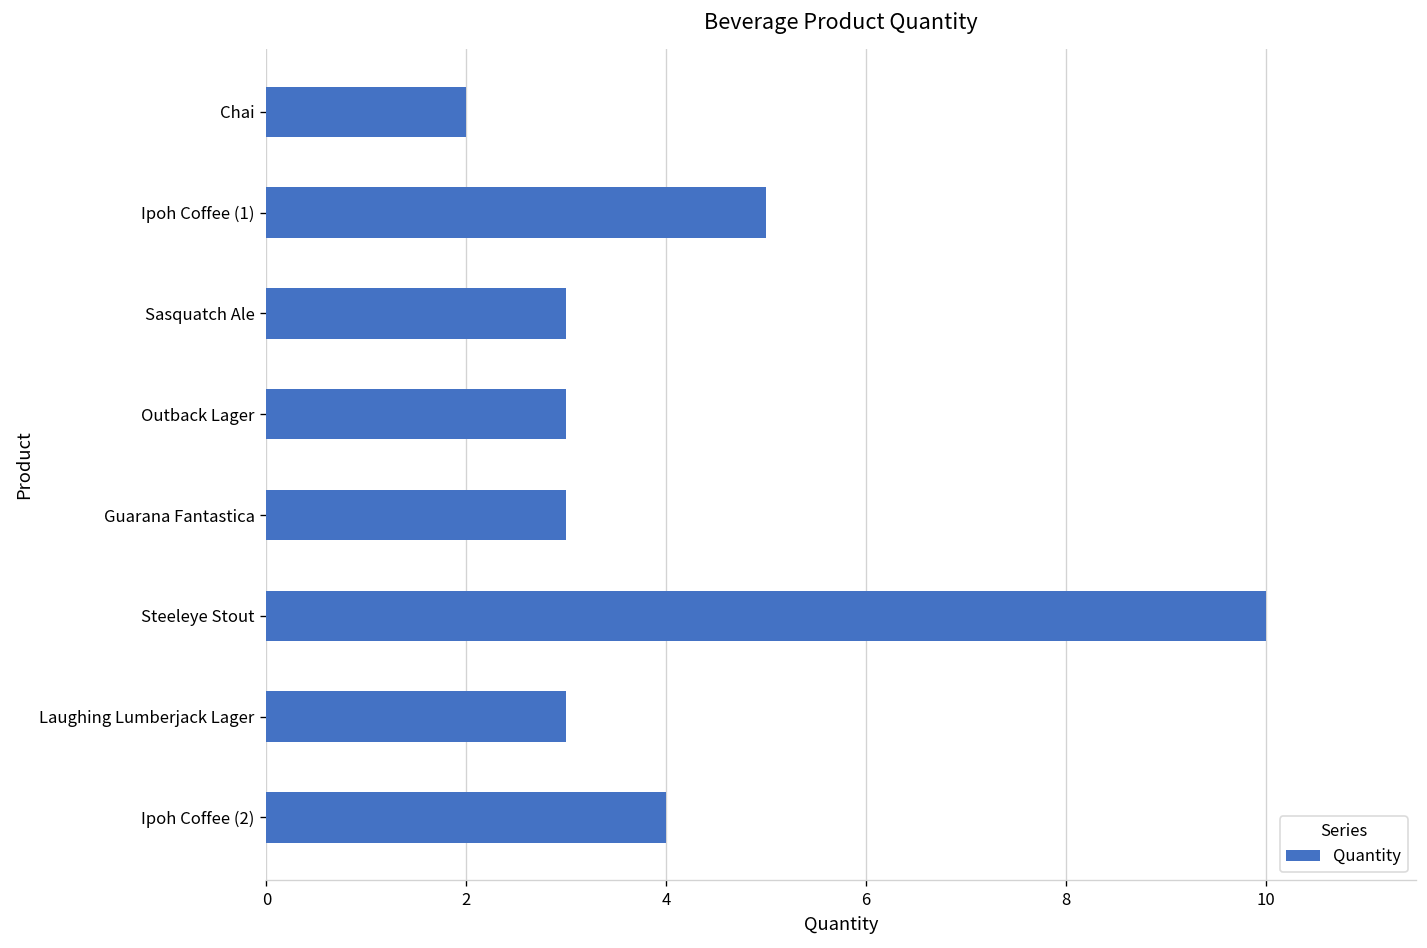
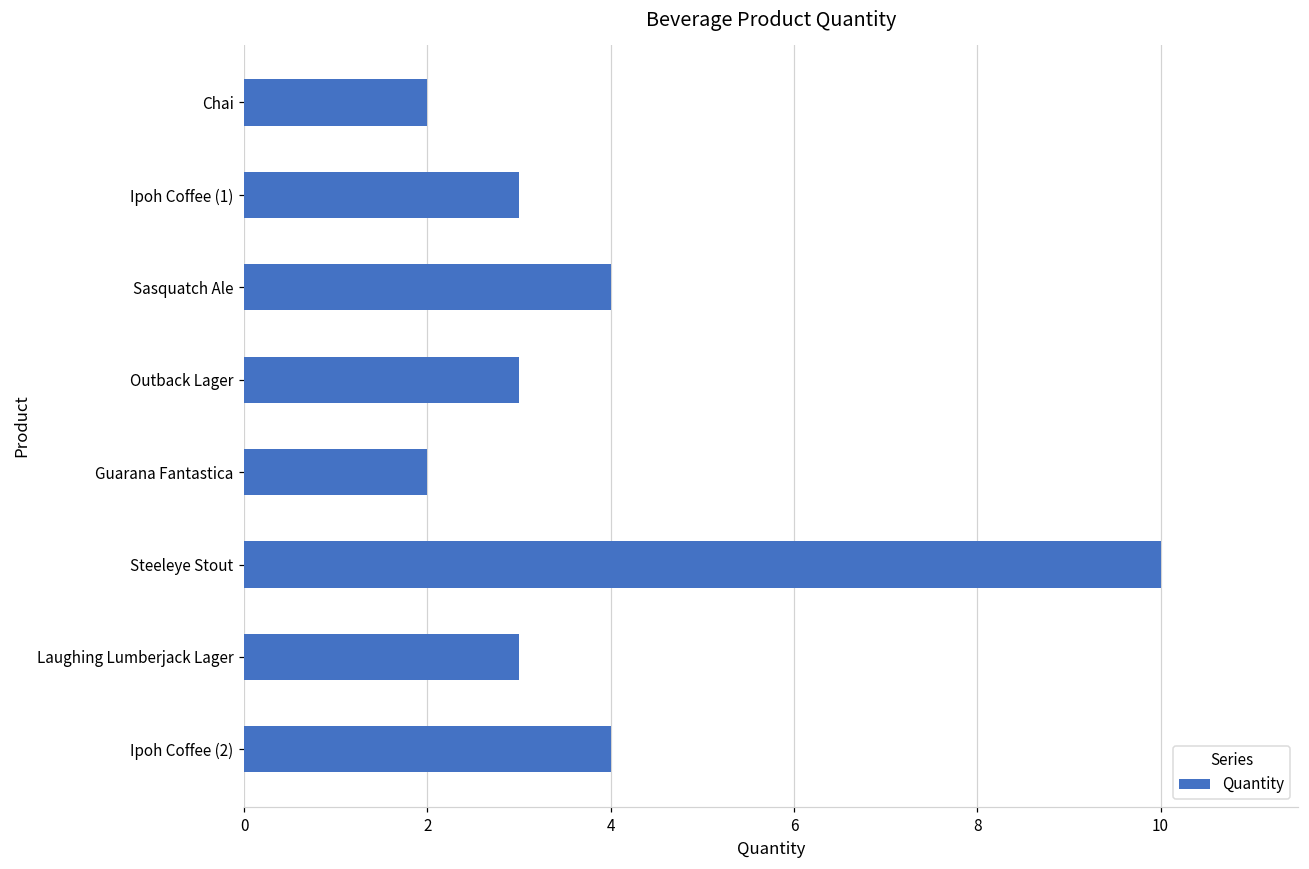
  {
    "Chai": 2,
-   "Ipoh Coffee (1)": 5,
-   "Sasquatch Ale": 3,
+   "Ipoh Coffee (1)": 3,
+   "Sasquatch Ale": 4,
    "Outback Lager": 3,
-   "Guarana Fantastica": 3,
+   "Guarana Fantastica": 2,
    "Steeleye Stout": 10,
    "Laughing Lumberjack Lager": 3,
    "Ipoh Coffee (2)": 4
  }
